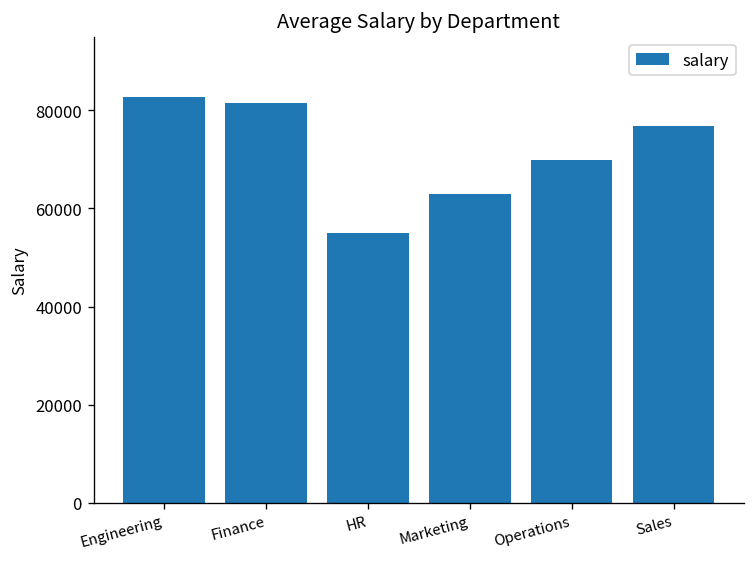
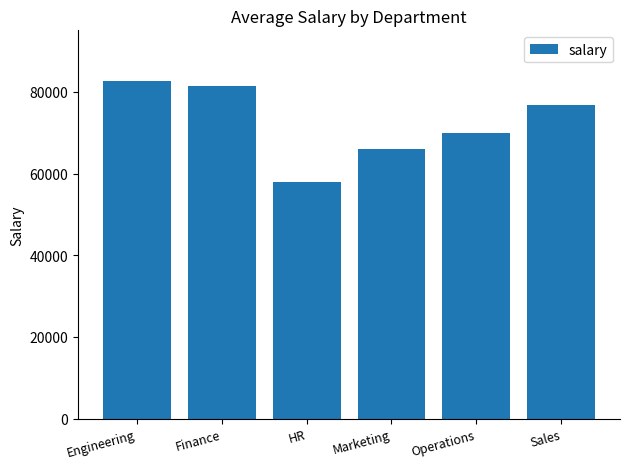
  {
    "Engineering": 83000,
    "Finance": 82000,
-   "HR": 55000,
-   "Marketing": 63000,
+   "HR": 58000,
+   "Marketing": 66000,
    "Operations": 70000,
    "Sales": 77000
  }
